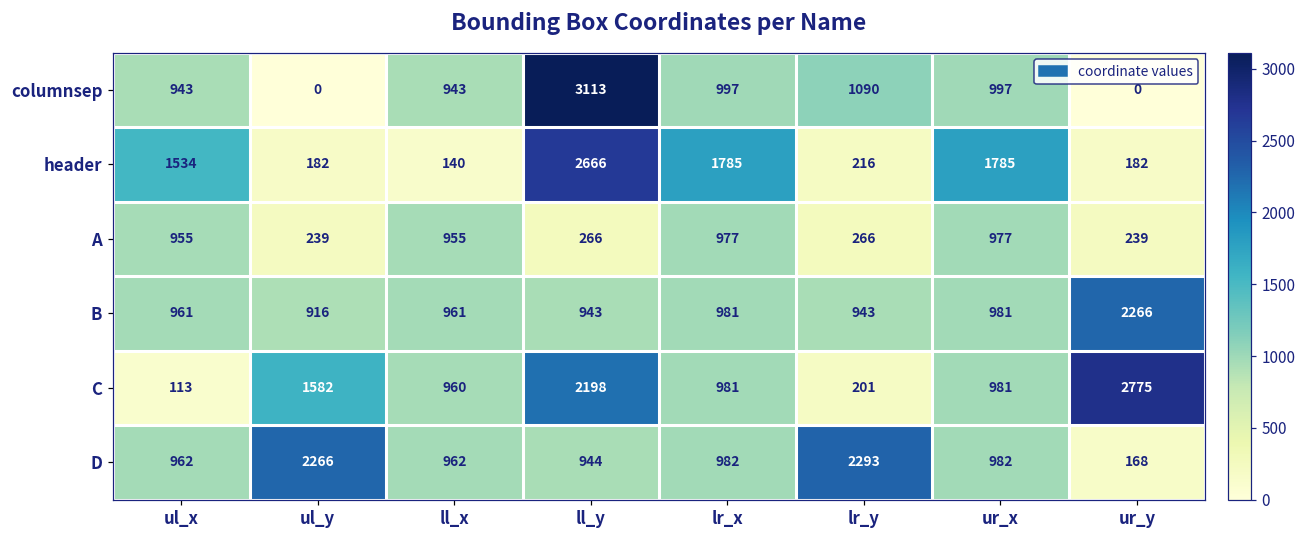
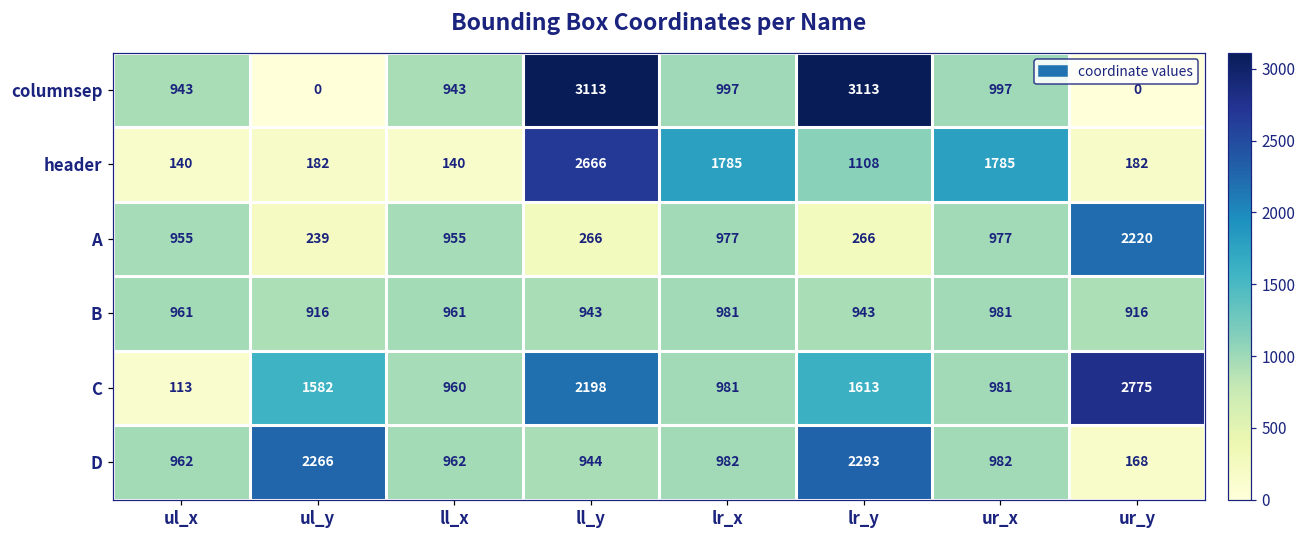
  {
    "columnsep": {
      "ul_x": 943,
      "ul_y": 0,
      "ll_x": 943,
      "ll_y": 3113,
      "lr_x": 997,
-     "lr_y": 1090,
+     "lr_y": 3113,
      "ur_x": 997
    },
    "header": {
-     "ul_x": 1534,
+     "ul_x": 140,
      "ul_y": 182,
      "ll_x": 140,
      "ll_y": 2666,
      "lr_x": 1785,
-     "lr_y": 216,
+     "lr_y": 1108,
      "ur_x": 1785,
      "ur_y": 182
    },
    "A": {
      "ul_x": 955,
      "ul_y": 239,
      "ll_x": 955,
      "ll_y": 266,
      "lr_x": 977,
      "lr_y": 266,
      "ur_x": 977,
-     "ur_y": 239
+     "ur_y": 2220
    },
    "B": {
      "ul_x": 961,
      "ul_y": 916,
      "ll_x": 961,
      "ll_y": 943,
      "lr_x": 981,
      "lr_y": 943,
      "ur_x": 981,
-     "ur_y": 2266
+     "ur_y": 916
    },
    "C": {
      "ul_x": 113,
      "ul_y": 1582,
      "ll_x": 960,
      "ll_y": 2198,
      "lr_x": 981,
-     "lr_y": 201,
+     "lr_y": 1613,
      "ur_x": 981,
      "ur_y": 2775
    },
    "D": {
      "ul_x": 962,
      "ul_y": 2266,
      "ll_x": 962,
      "ll_y": 944,
      "lr_x": 982,
      "lr_y": 2293,
      "ur_x": 982,
      "ur_y": 168
    }
  }
